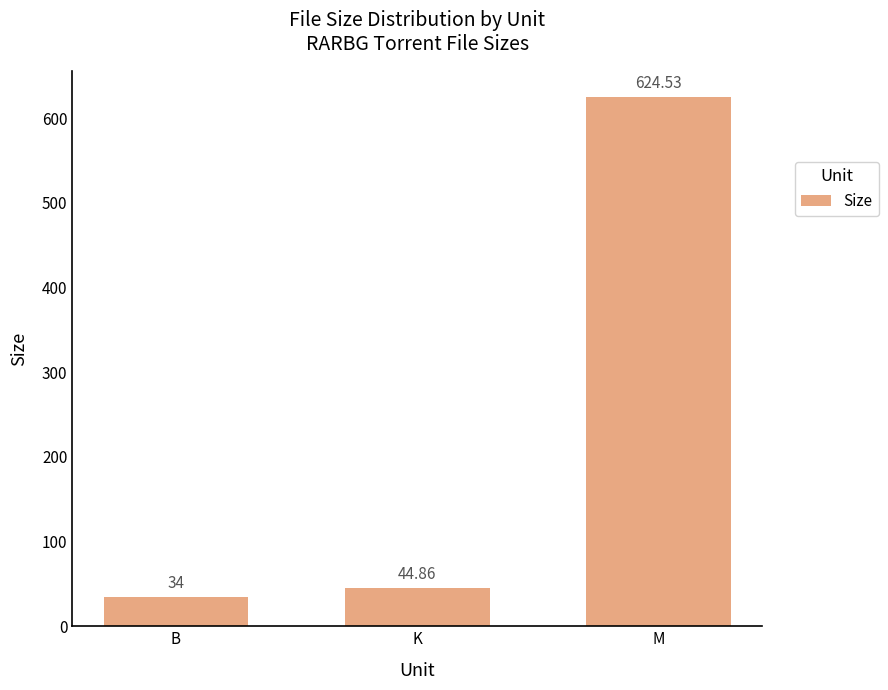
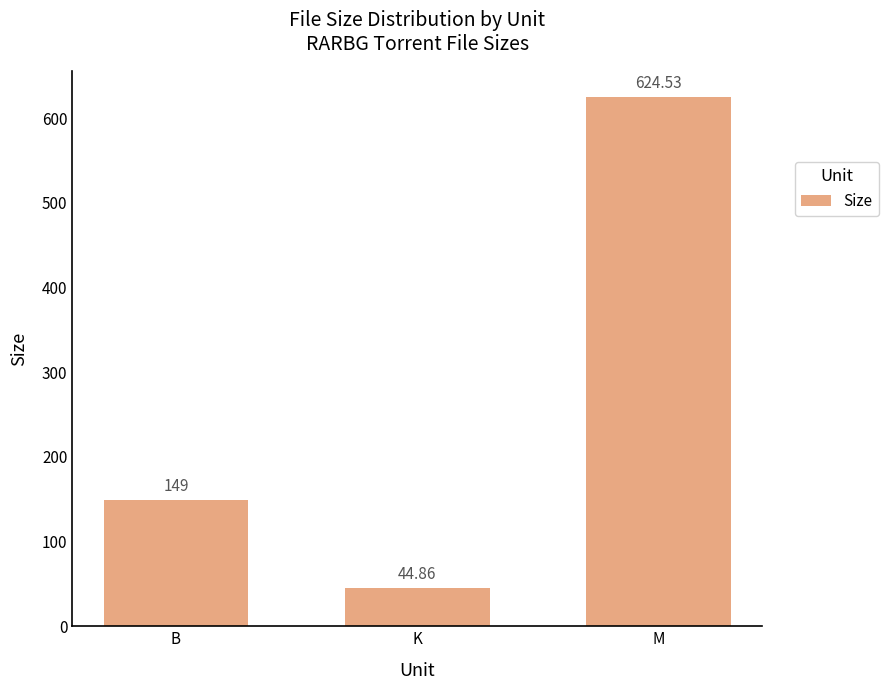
  {
-   "B": 34,
+   "B": 149,
    "K": 44.86,
    "M": 624.53
  }
